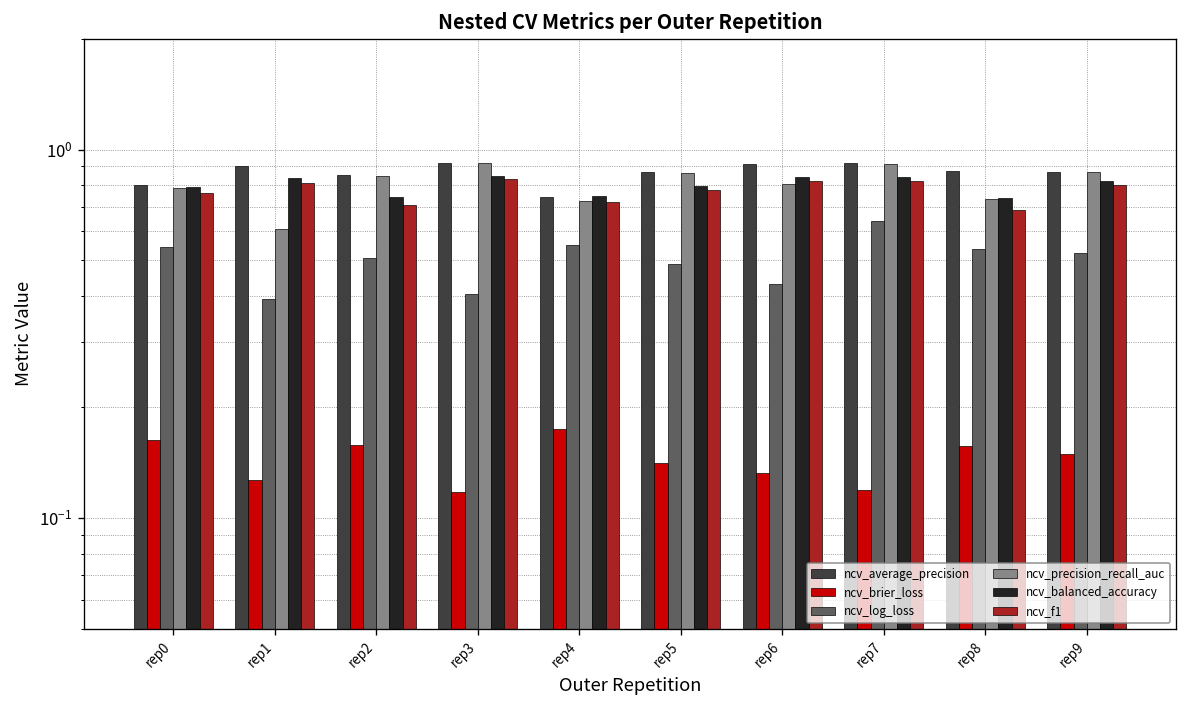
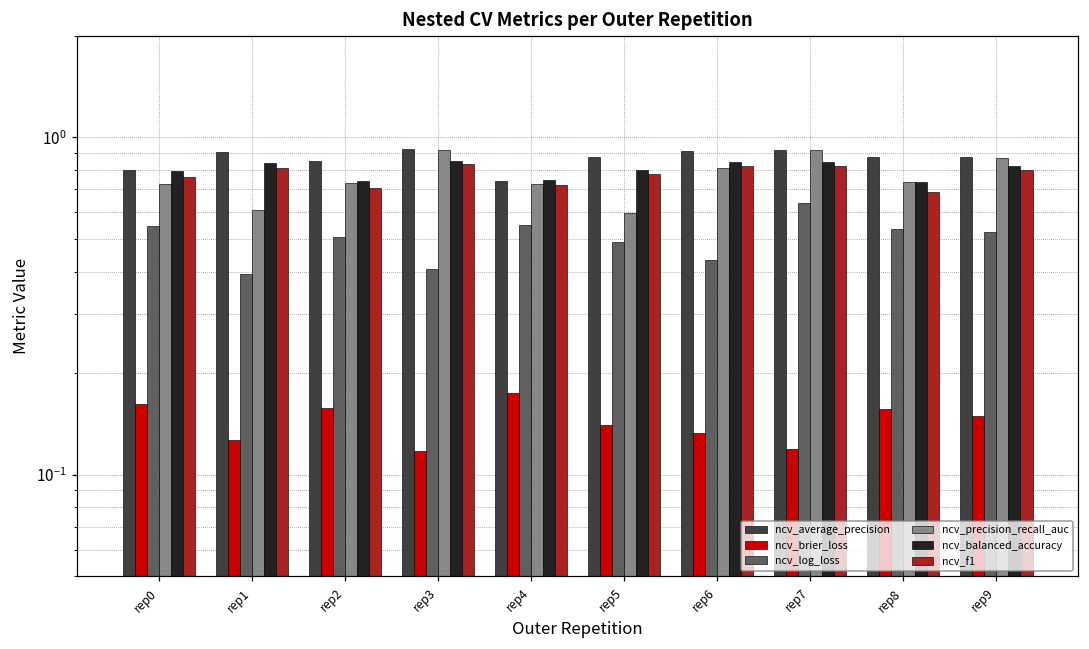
  {
    "ncv_precision_recall_auc": {
-     "rep0": 0.79,
+     "rep0": 0.73,
      "rep1": 0.61,
-     "rep2": 0.85,
+     "rep2": 0.73,
      "rep3": 0.92,
      "rep4": 0.73,
-     "rep5": 0.87,
+     "rep5": 0.60,
      "rep6": 0.81,
      "rep7": 0.92,
      "rep8": 0.73,
      "rep9": 0.87
    }
  }
